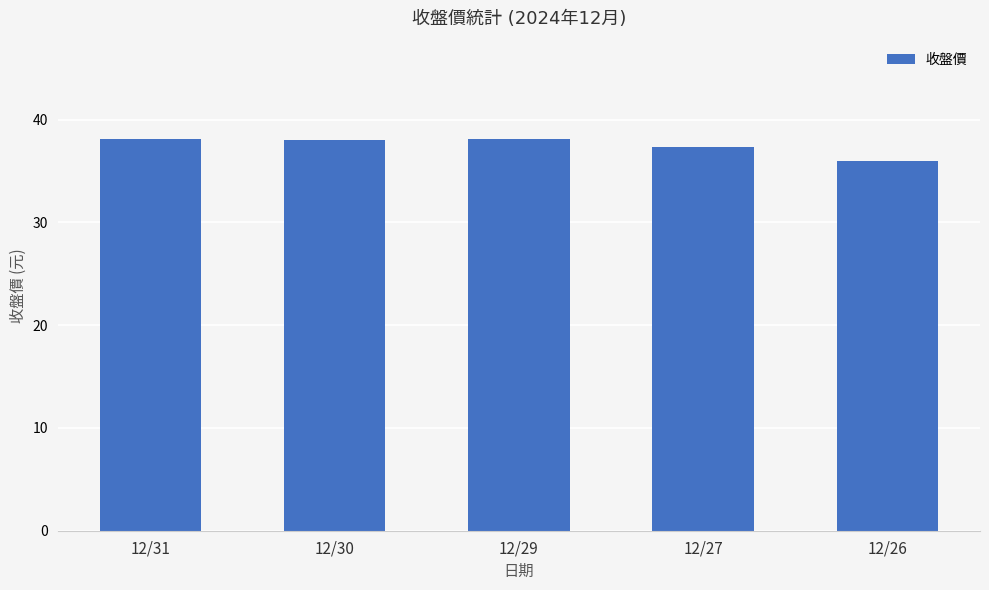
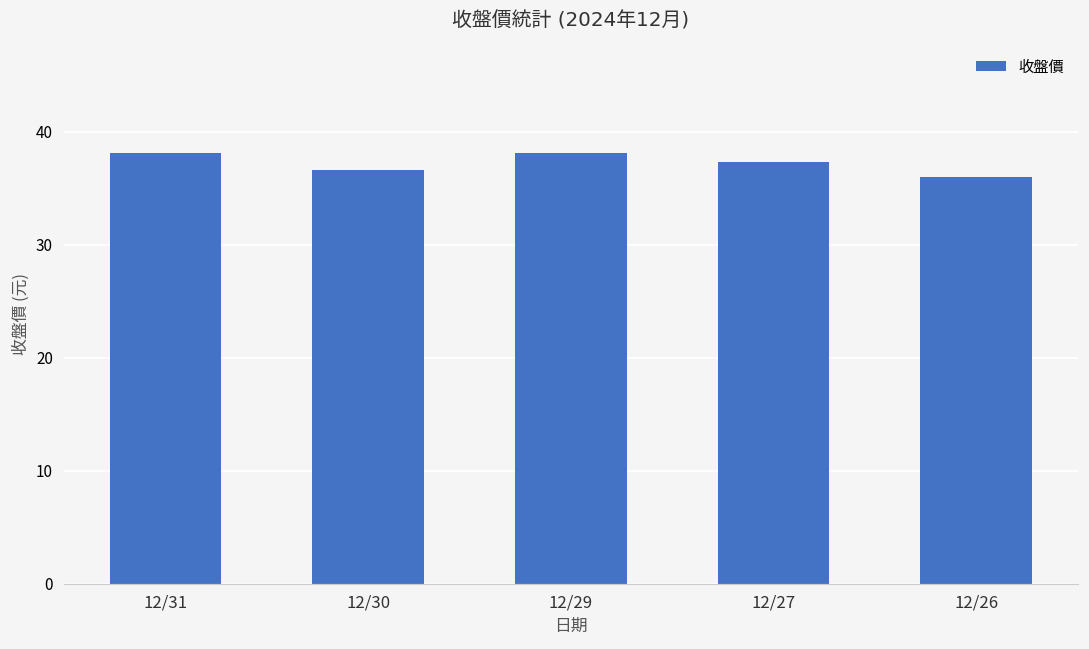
  {
    "12/31": 38.1,
-   "12/30": 38.1,
+   "12/30": 36.6,
    "12/29": 38.2,
    "12/27": 37.3,
    "12/26": 36.0
  }
